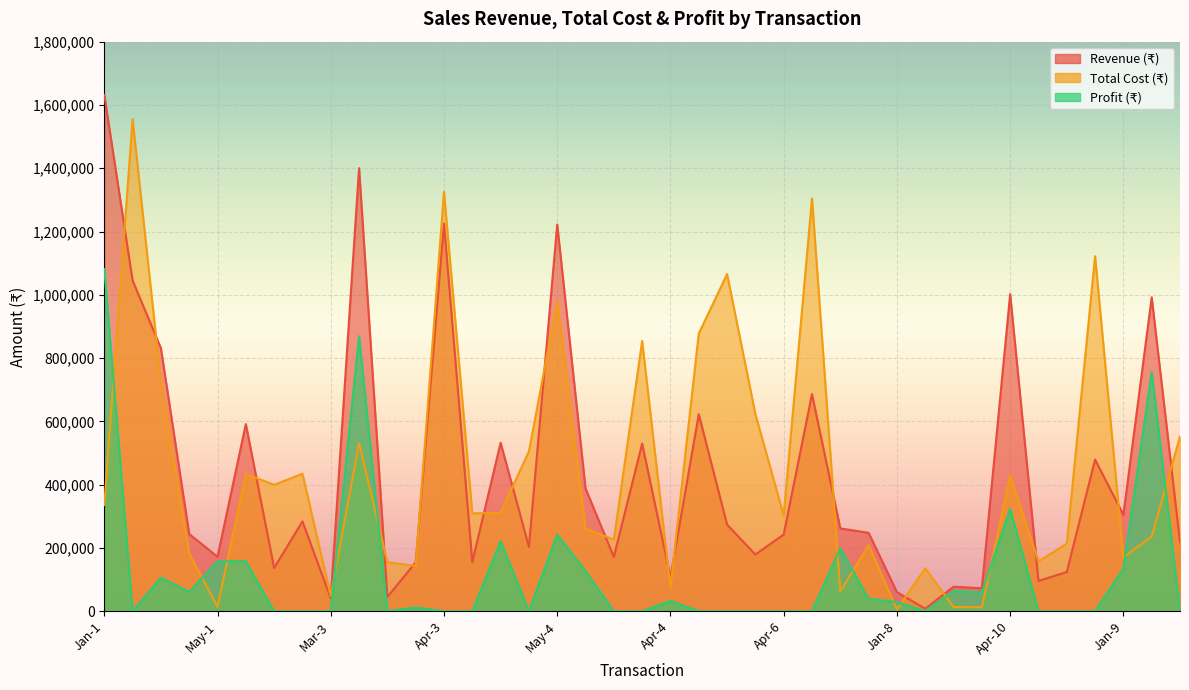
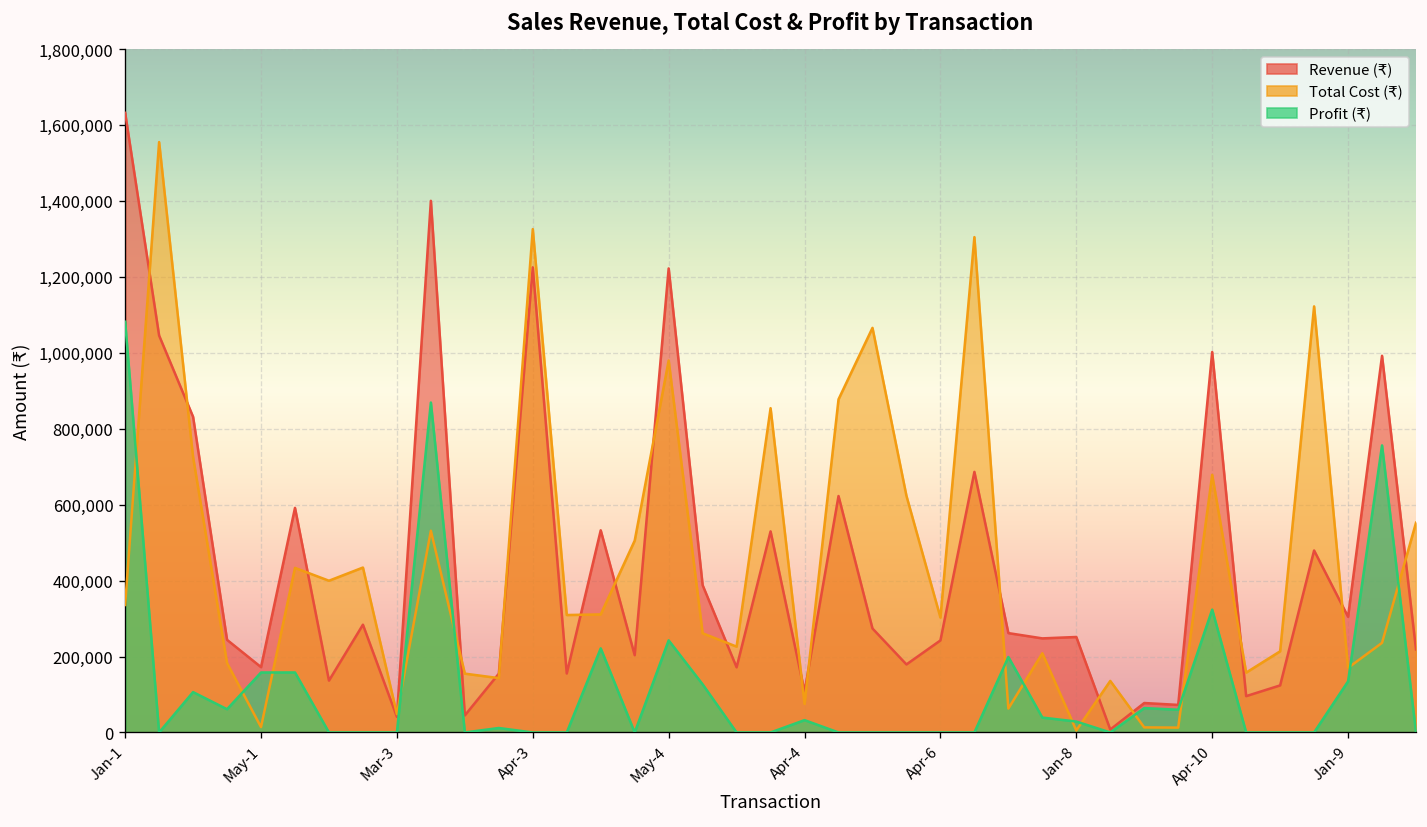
  {
    "Revenue (₹)": {
      "Jan-1": "1,630,000",
      "May-1": "170,000",
      "Apr-3": "1,230,000",
      "May-4": "1,220,000",
      "Apr-4": "110,000",
      "Apr-6": "240,000",
-     "Jan-8": "60,000",
+     "Jan-8": "250,000",
      "Apr-10": "1,000,000",
      "Jan-9": "300,000"
    },
    "Total Cost (₹)": {
      "Jan-1": "340,000",
      "May-1": "10,000",
      "Apr-3": "1,330,000",
      "May-4": "980,000",
      "Apr-4": "80,000",
      "Apr-6": "300,000",
      "Jan-8": "10,000",
-     "Apr-10": "430,000",
+     "Apr-10": "680,000",
      "Jan-9": "170,000"
    },
    "Profit (₹)": {
      "Jan-1": "1,080,000",
      "May-1": "160,000",
      "Mar-3": "0",
      "Apr-3": "0",
      "May-4": "240,000",
      "Apr-4": "30,000",
      "Apr-6": "0",
      "Jan-8": "30,000",
      "Apr-10": "320,000",
      "Jan-9": "130,000"
    }
  }
